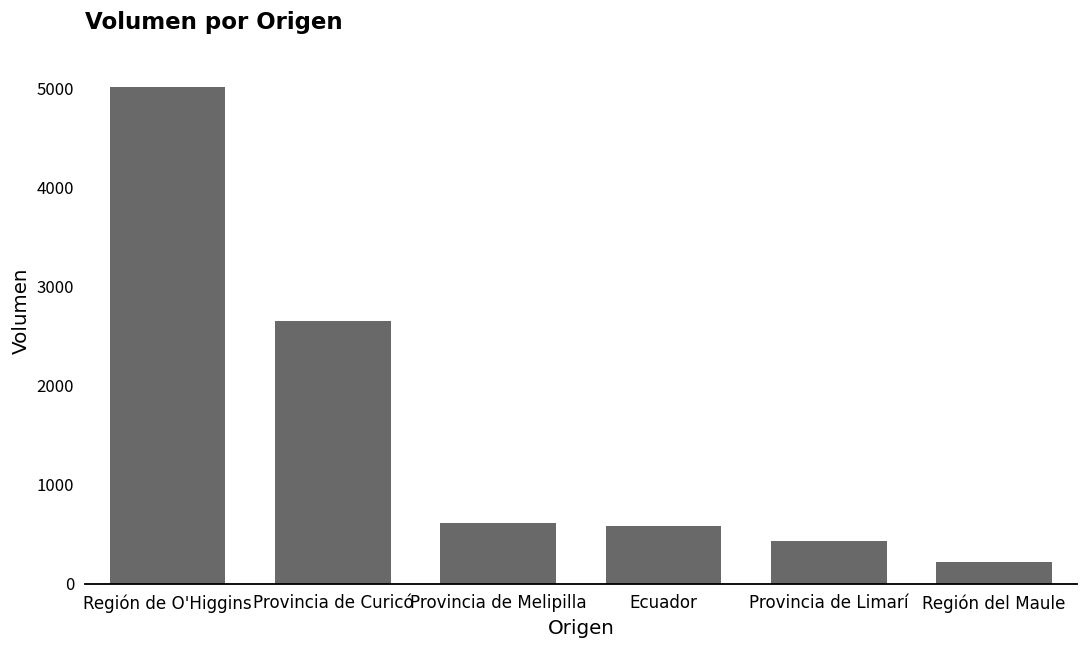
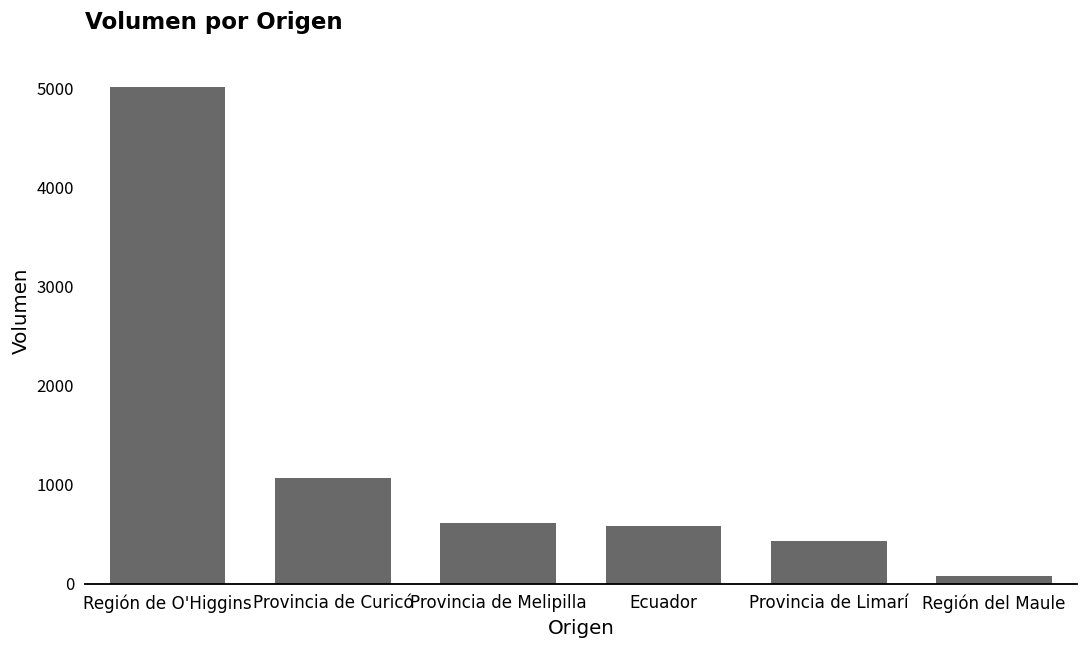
  {
    "Región de O'Higgins": 5000,
-   "Provincia de Curicó": 2700,
+   "Provincia de Curicó": 1100,
    "Provincia de Melipilla": 600,
    "Ecuador": 600,
    "Provincia de Limarí": 400,
-   "Región del Maule": 200
+   "Región del Maule": 100
  }
